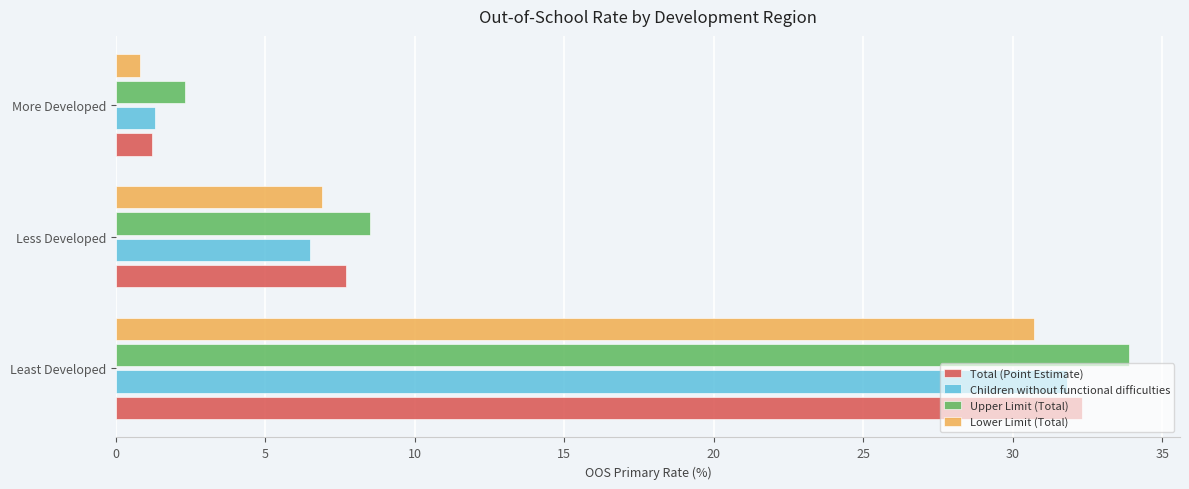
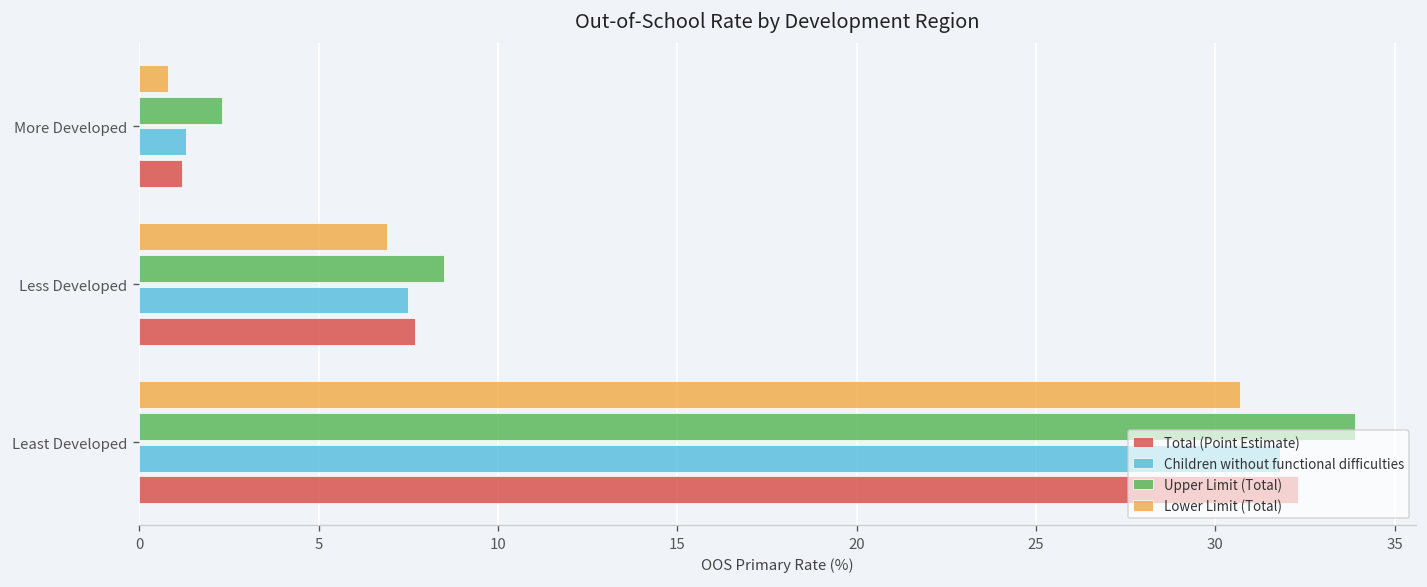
  {
    "Total (Point Estimate)": {
      "More Developed": 1.2,
      "Less Developed": 7.7
    },
    "Children without functional difficulties": {
      "More Developed": 1.3,
-     "Less Developed": 6.5
+     "Less Developed": 7.5
    },
    "Upper Limit (Total)": {
      "More Developed": 2.3,
      "Less Developed": 8.5,
      "Least Developed": 33.9
    },
    "Lower Limit (Total)": {
      "More Developed": 0.8,
      "Less Developed": 6.9,
      "Least Developed": 30.7
    }
  }
